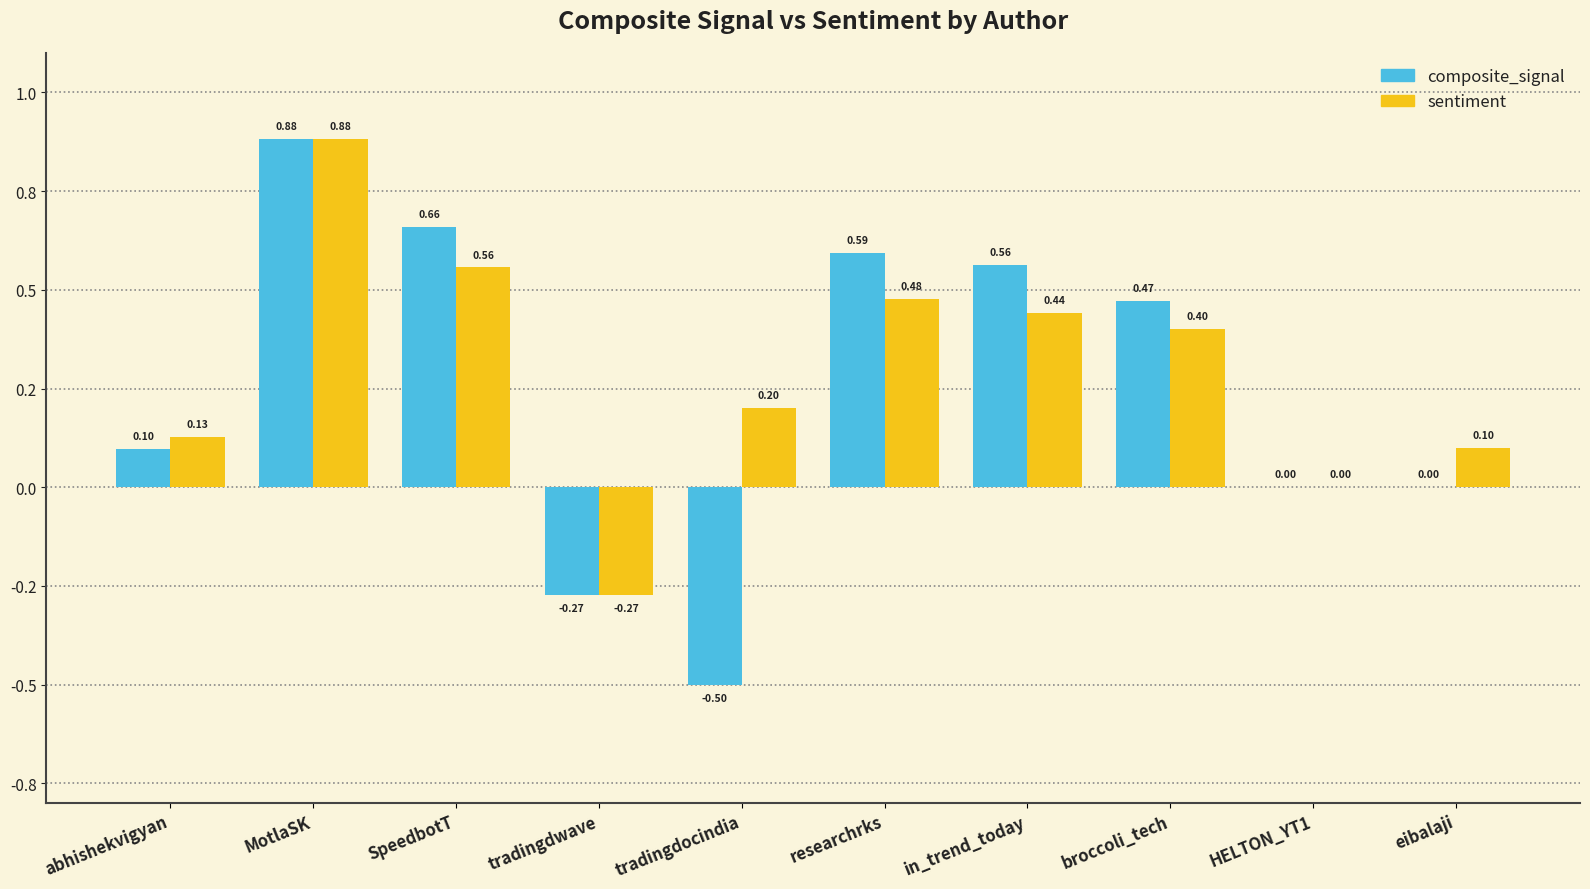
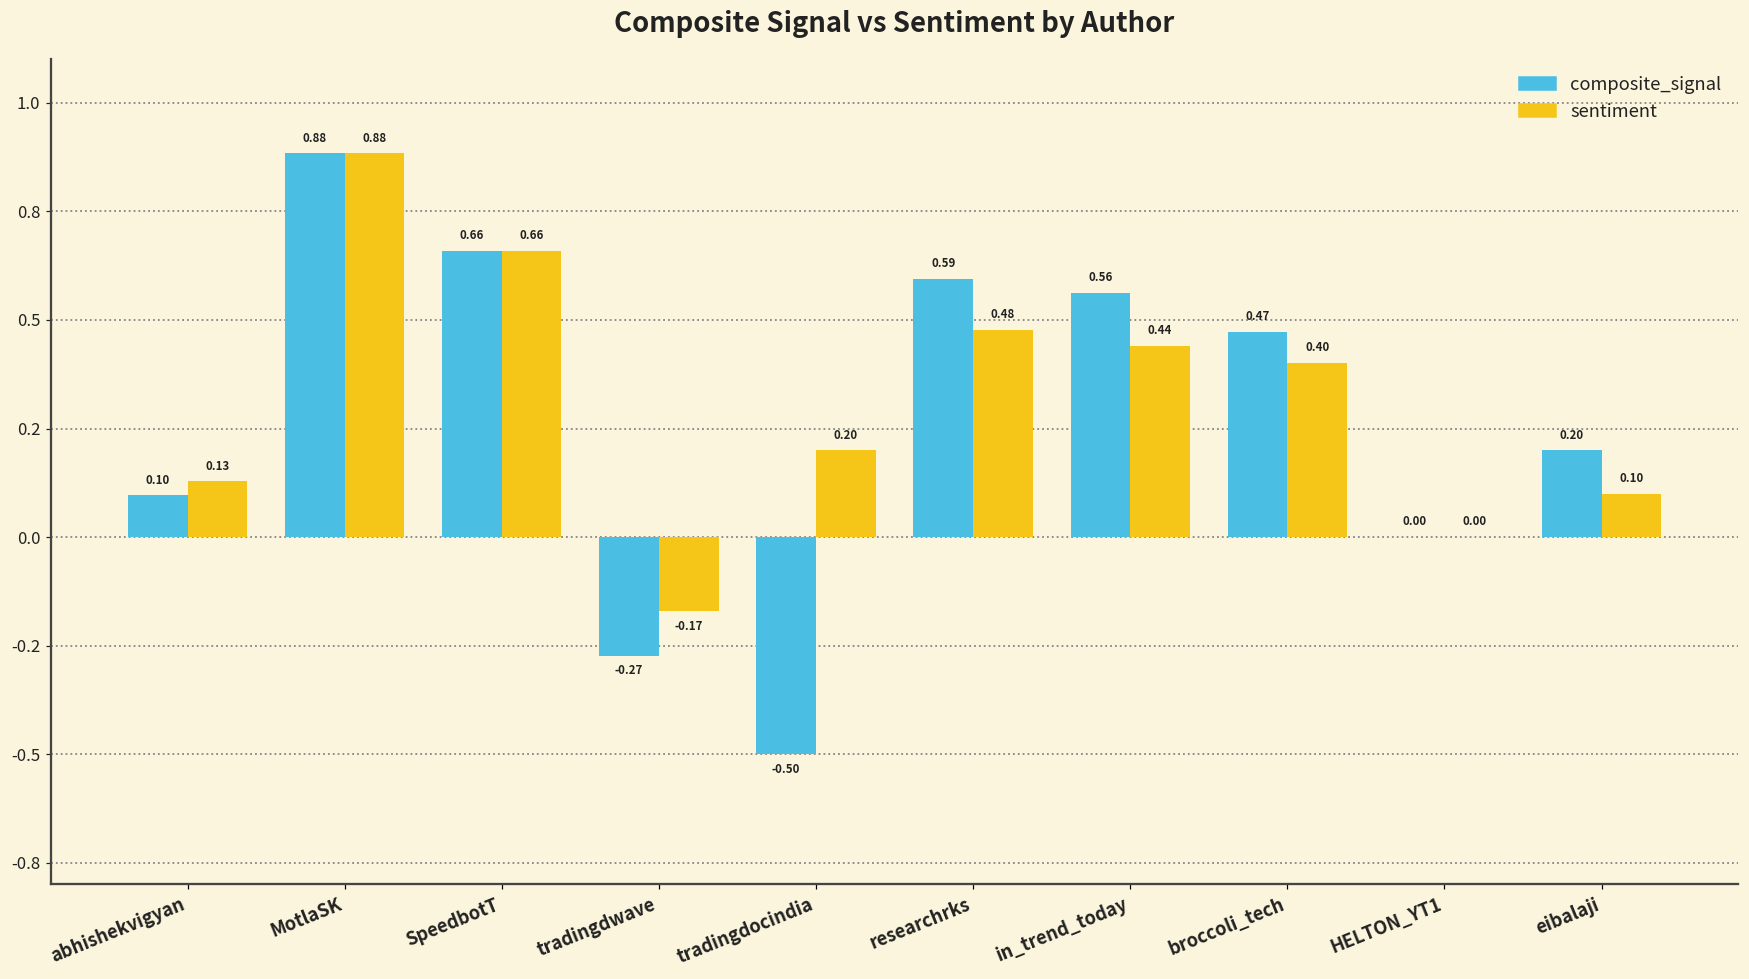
  {
    "composite_signal": {
      "abhishekvigyan": 0.10,
      "MotlaSK": 0.88,
      "SpeedbotT": 0.66,
      "tradingdwave": -0.27,
      "tradingdocindia": -0.50,
      "researchrks": 0.59,
      "in_trend_today": 0.56,
      "broccoli_tech": 0.47,
      "HELTON_YT1": 0.00,
-     "eibalaji": 0.00
+     "eibalaji": 0.20
    },
    "sentiment": {
      "abhishekvigyan": 0.13,
      "MotlaSK": 0.88,
-     "SpeedbotT": 0.56,
-     "tradingdwave": -0.27,
+     "SpeedbotT": 0.66,
+     "tradingdwave": -0.17,
      "tradingdocindia": 0.20,
      "researchrks": 0.48,
      "in_trend_today": 0.44,
      "broccoli_tech": 0.40,
      "HELTON_YT1": 0.00,
      "eibalaji": 0.10
    }
  }
